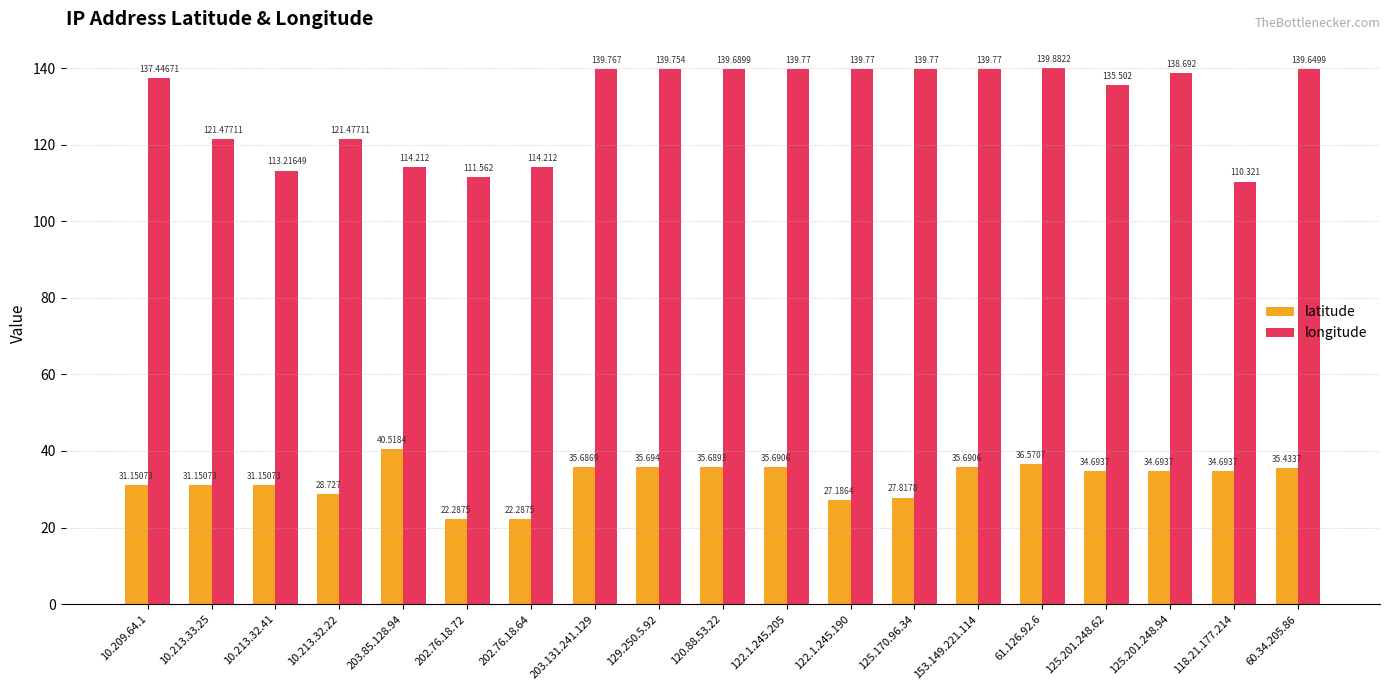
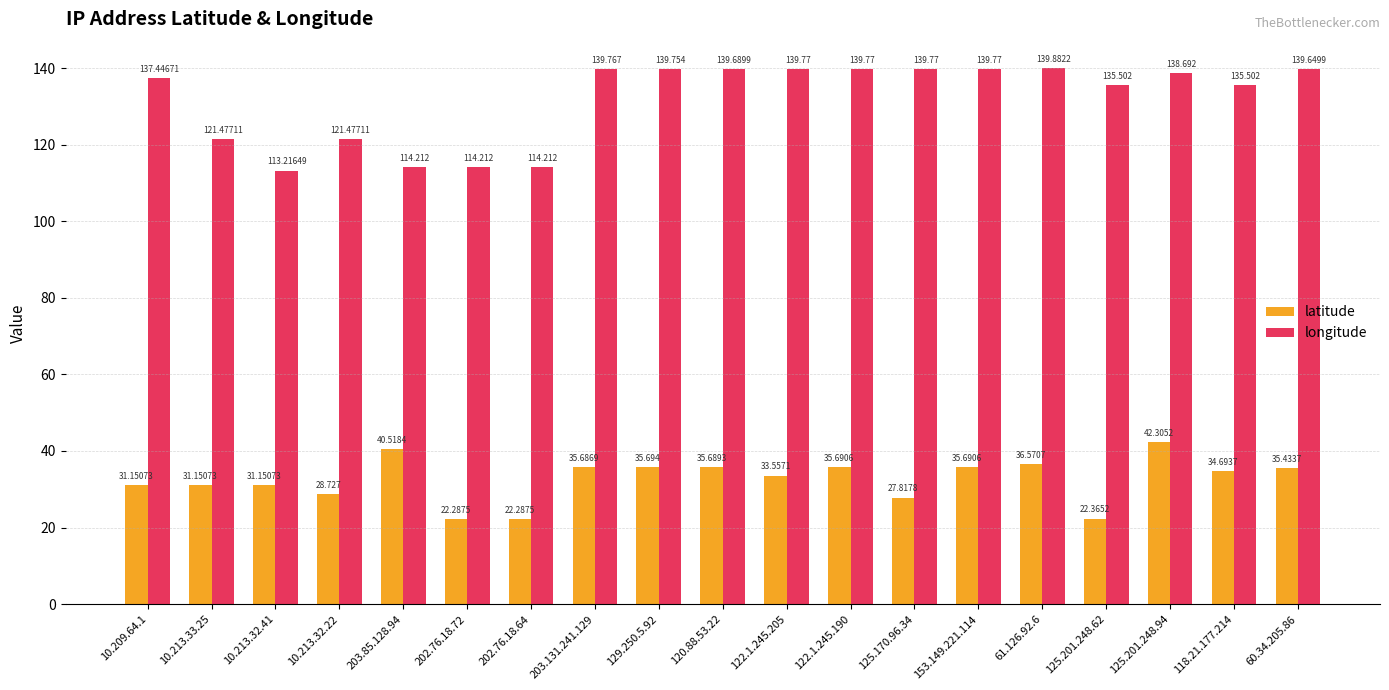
  {
    "latitude": {
      "10.209.64.1": 31.15073,
      "10.213.33.25": 31.15073,
      "10.213.32.41": 31.15073,
      "10.213.32.22": 28.727,
      "203.85.128.94": 40.5184,
      "202.76.18.72": 22.2875,
      "202.76.18.64": 22.2875,
      "203.131.241.129": 35.6869,
      "129.250.5.92": 35.694,
      "120.88.53.22": 35.6893,
-     "122.1.245.205": 35.6906,
-     "122.1.245.190": 27.1864,
+     "122.1.245.205": 33.5571,
+     "122.1.245.190": 35.6906,
      "125.170.96.34": 27.8178,
      "153.149.221.114": 35.6906,
      "61.126.92.6": 36.5707,
-     "125.201.248.62": 34.6937,
-     "125.201.248.94": 34.6937,
+     "125.201.248.62": 22.3652,
+     "125.201.248.94": 42.3052,
      "118.21.177.214": 34.6937,
      "60.34.205.86": 35.4337
    },
    "longitude": {
      "10.209.64.1": 137.44671,
      "10.213.33.25": 121.47711,
      "10.213.32.41": 113.21649,
      "10.213.32.22": 121.47711,
      "203.85.128.94": 114.212,
-     "202.76.18.72": 111.562,
+     "202.76.18.72": 114.212,
      "202.76.18.64": 114.212,
      "203.131.241.129": 139.767,
      "129.250.5.92": 139.754,
      "120.88.53.22": 139.6899,
      "122.1.245.205": 139.77,
      "122.1.245.190": 139.77,
      "125.170.96.34": 139.77,
      "153.149.221.114": 139.77,
      "61.126.92.6": 139.8822,
      "125.201.248.62": 135.502,
      "125.201.248.94": 138.692,
-     "118.21.177.214": 110.321,
+     "118.21.177.214": 135.502,
      "60.34.205.86": 139.6499
    }
  }
